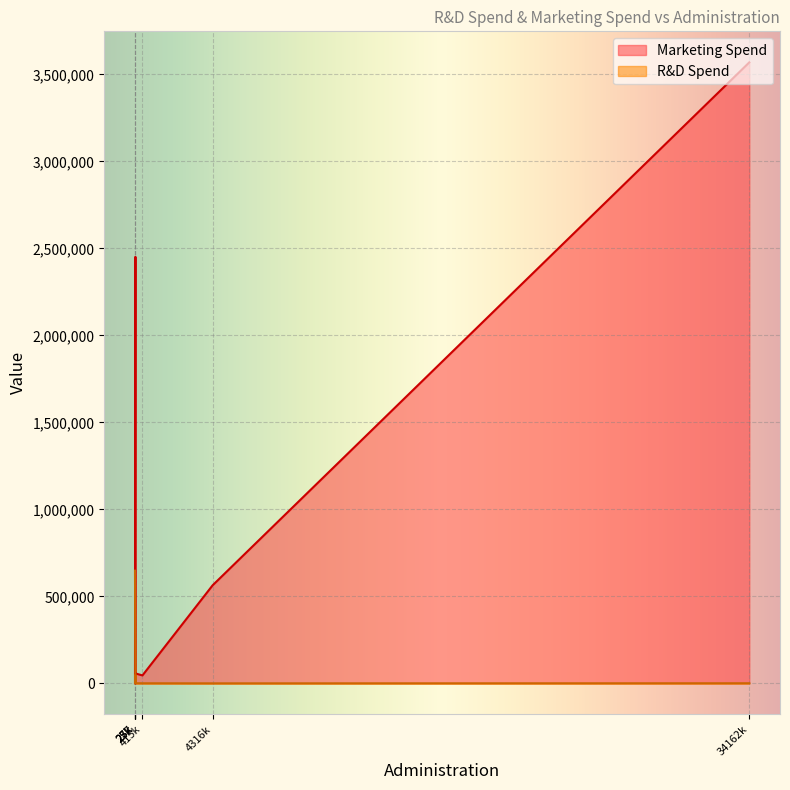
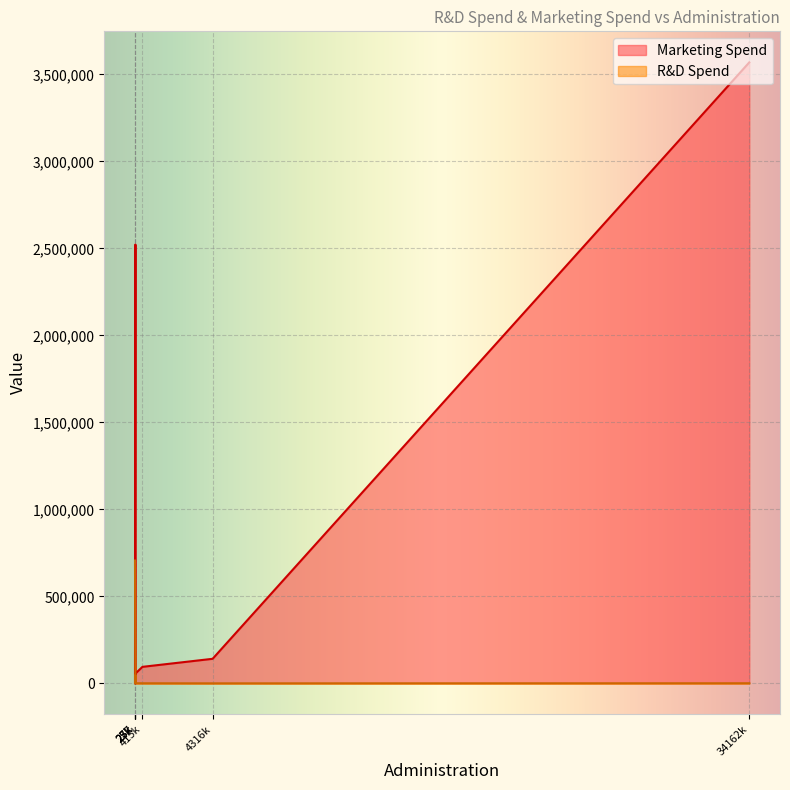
  {
    "Marketing Spend": {
-     "23k": "2,450,000",
-     "415k": "50,000",
-     "4316k": "560,000"
+     "23k": "2,520,000",
+     "415k": "90,000",
+     "4316k": "140,000"
    },
    "R&D Spend": {
-     "257": "650,000",
+     "257": "710,000",
      "415k": "0",
      "4316k": "0",
      "34162k": "0"
    }
  }
